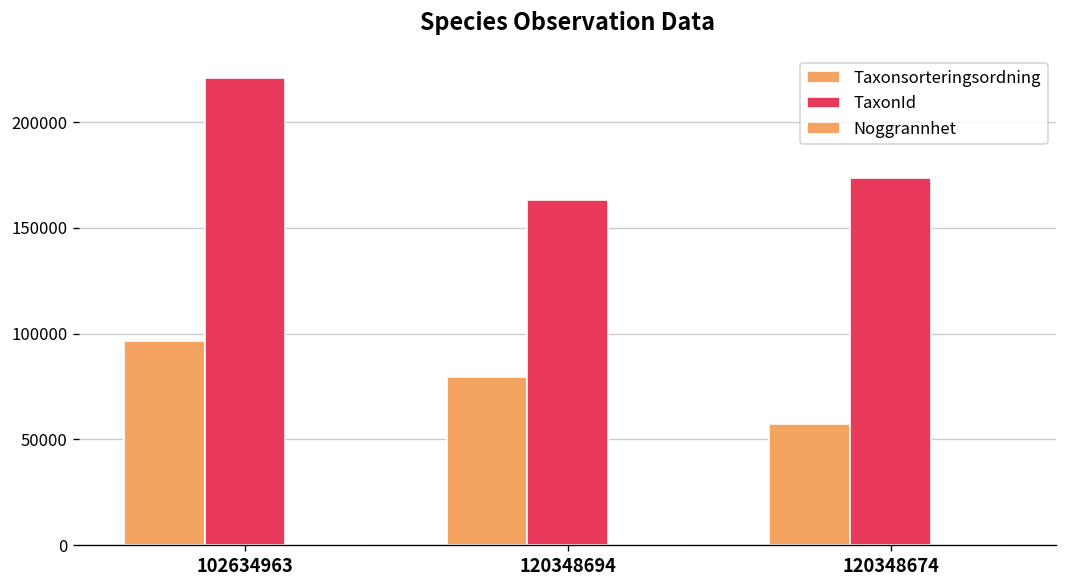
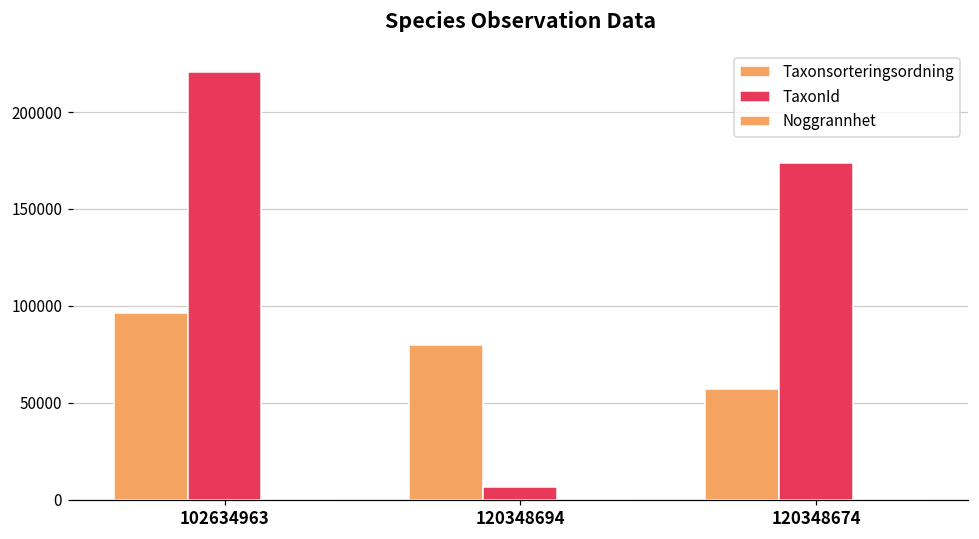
  {
    "TaxonId": {
      "102634963": 221000,
-     "120348694": 163000,
+     "120348694": 6000,
      "120348674": 173000
    }
  }
